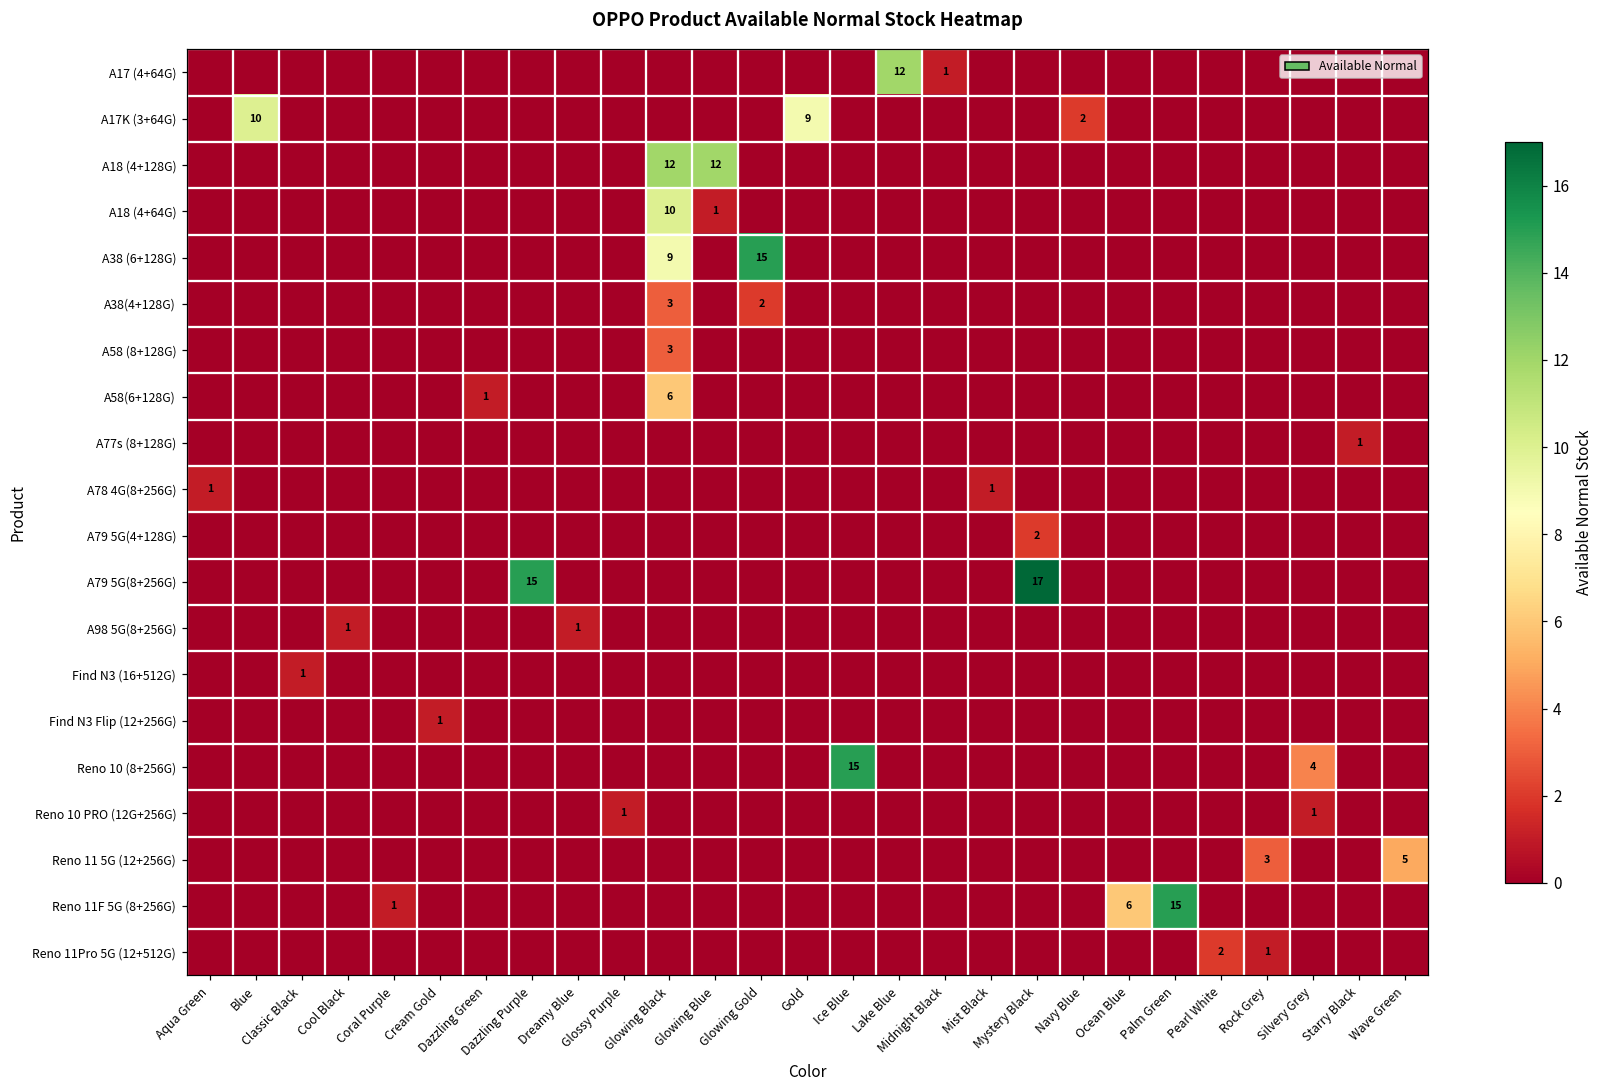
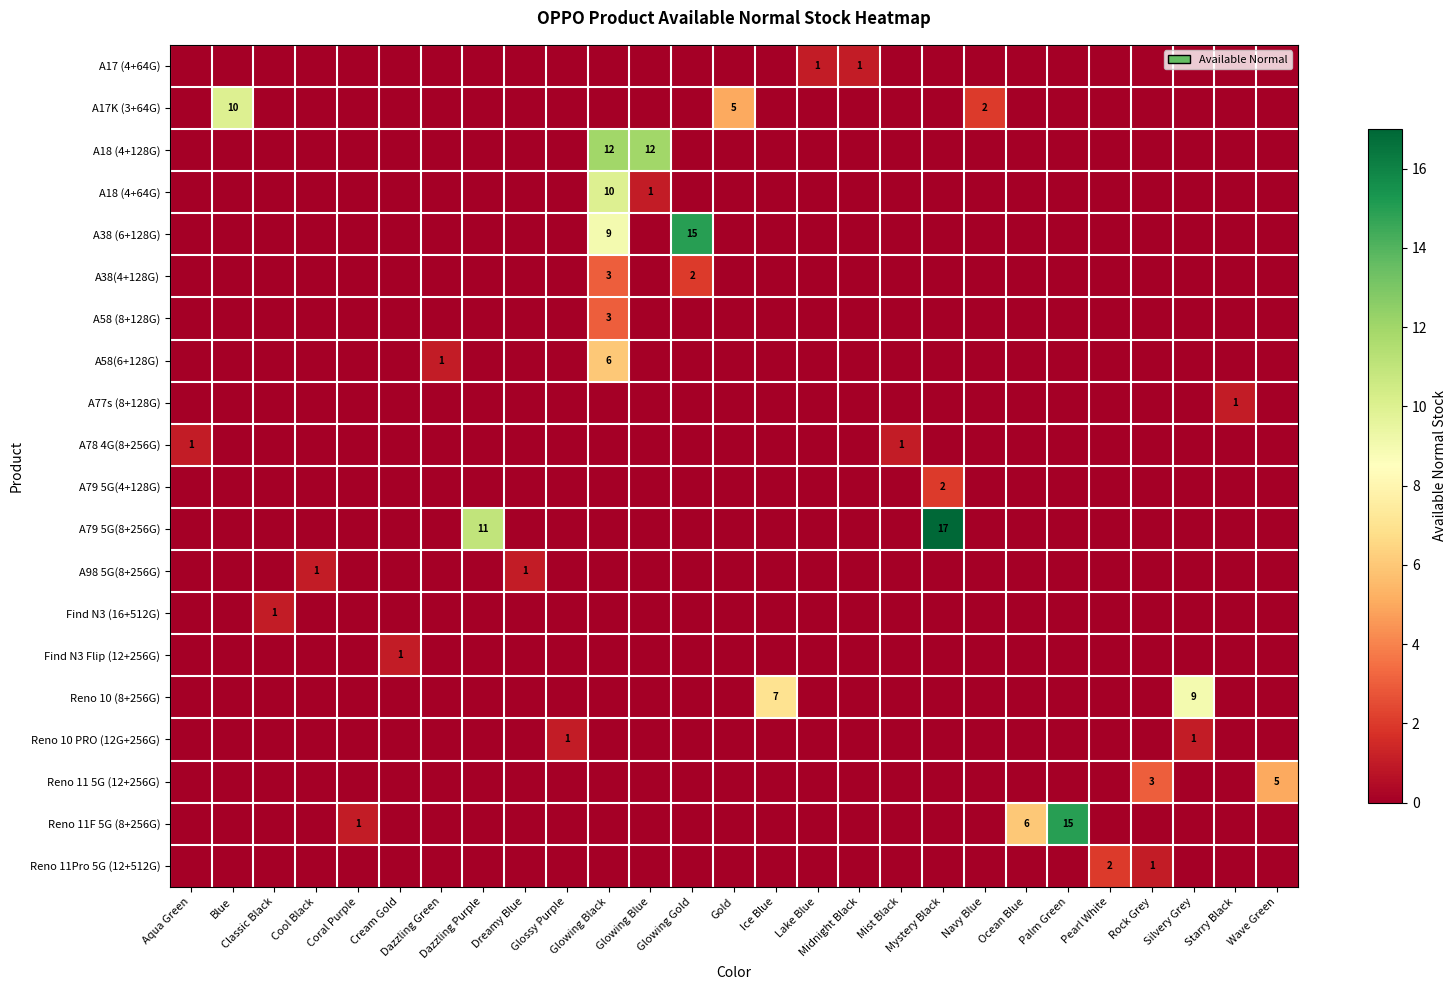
  {
    "A17 (4+64G)": {
-     "Lake Blue": 12,
+     "Lake Blue": 1,
      "Midnight Black": 1
    },
    "A17K (3+64G)": {
      "Blue": 10,
-     "Gold": 9,
+     "Gold": 5,
      "Navy Blue": 2
    },
    "A18 (4+128G)": {
      "Glowing Black": 12,
      "Glowing Blue": 12
    },
    "A18 (4+64G)": {
      "Glowing Black": 10,
      "Glowing Blue": 1
    },
    "A38 (6+128G)": {
      "Glowing Black": 9,
      "Glowing Gold": 15
    },
    "A38(4+128G)": {
      "Glowing Black": 3,
      "Glowing Gold": 2
    },
    "A58 (8+128G)": {
      "Glowing Black": 3
    },
    "A58(6+128G)": {
      "Dazzling Green": 1,
      "Glowing Black": 6
    },
    "A77s (8+128G)": {
      "Starry Black": 1
    },
    "A78 4G(8+256G)": {
      "Aqua Green": 1,
      "Mist Black": 1
    },
    "A79 5G(4+128G)": {
      "Mystery Black": 2
    },
    "A79 5G(8+256G)": {
-     "Dazzling Purple": 15,
+     "Dazzling Purple": 11,
      "Mystery Black": 17
    },
    "A98 5G(8+256G)": {
      "Cool Black": 1,
      "Dreamy Blue": 1
    },
    "Find N3 (16+512G)": {
      "Classic Black": 1
    },
    "Find N3 Flip (12+256G)": {
      "Cream Gold": 1
    },
    "Reno 10 (8+256G)": {
-     "Ice Blue": 15,
-     "Silvery Grey": 4
+     "Ice Blue": 7,
+     "Silvery Grey": 9
    },
    "Reno 10 PRO (12G+256G)": {
      "Glossy Purple": 1,
      "Silvery Grey": 1
    },
    "Reno 11 5G (12+256G)": {
      "Rock Grey": 3,
      "Wave Green": 5
    },
    "Reno 11F 5G (8+256G)": {
      "Coral Purple": 1,
      "Ocean Blue": 6,
      "Palm Green": 15
    },
    "Reno 11Pro 5G (12+512G)": {
      "Pearl White": 2,
      "Rock Grey": 1
    }
  }
